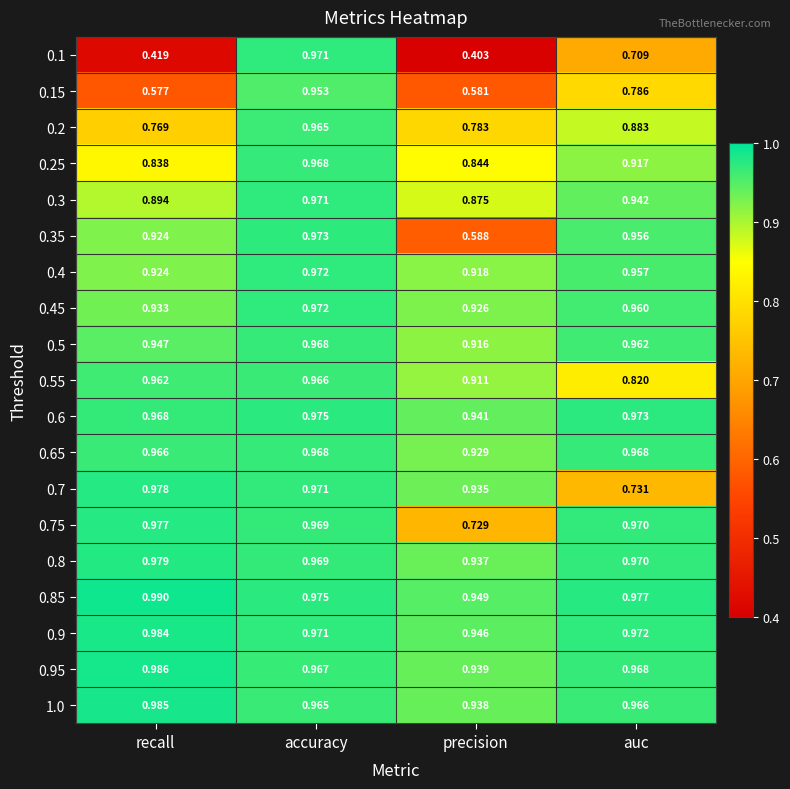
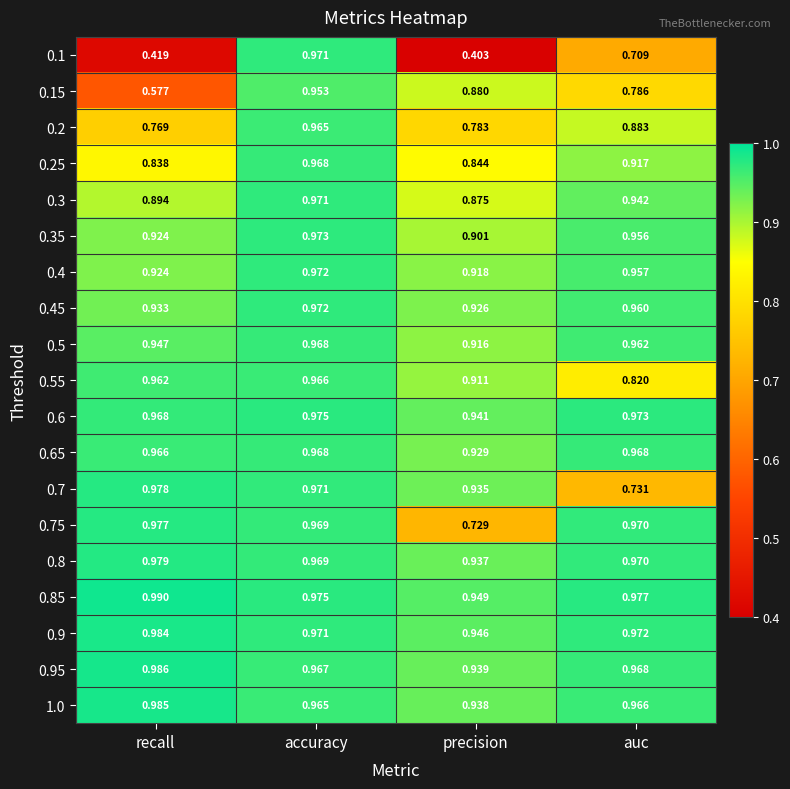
  {
    "0.1": {
      "recall": 0.419,
      "accuracy": 0.971,
      "precision": 0.403,
      "auc": 0.709
    },
    "0.15": {
      "recall": 0.577,
      "accuracy": 0.953,
-     "precision": 0.581,
+     "precision": 0.880,
      "auc": 0.786
    },
    "0.2": {
      "recall": 0.769,
      "accuracy": 0.965,
      "precision": 0.783,
      "auc": 0.883
    },
    "0.25": {
      "recall": 0.838,
      "accuracy": 0.968,
      "precision": 0.844,
      "auc": 0.917
    },
    "0.3": {
      "recall": 0.894,
      "accuracy": 0.971,
      "precision": 0.875,
      "auc": 0.942
    },
    "0.35": {
      "recall": 0.924,
      "accuracy": 0.973,
-     "precision": 0.588,
+     "precision": 0.901,
      "auc": 0.956
    },
    "0.4": {
      "recall": 0.924,
      "accuracy": 0.972,
      "precision": 0.918,
      "auc": 0.957
    },
    "0.45": {
      "recall": 0.933,
      "accuracy": 0.972,
      "precision": 0.926,
      "auc": 0.960
    },
    "0.5": {
      "recall": 0.947,
      "accuracy": 0.968,
      "precision": 0.916,
      "auc": 0.962
    },
    "0.55": {
      "recall": 0.962,
      "accuracy": 0.966,
      "precision": 0.911,
      "auc": 0.820
    },
    "0.6": {
      "recall": 0.968,
      "accuracy": 0.975,
      "precision": 0.941,
      "auc": 0.973
    },
    "0.65": {
      "recall": 0.966,
      "accuracy": 0.968,
      "precision": 0.929,
      "auc": 0.968
    },
    "0.7": {
      "recall": 0.978,
      "accuracy": 0.971,
      "precision": 0.935,
      "auc": 0.731
    },
    "0.75": {
      "recall": 0.977,
      "accuracy": 0.969,
      "precision": 0.729,
      "auc": 0.970
    },
    "0.8": {
      "recall": 0.979,
      "accuracy": 0.969,
      "precision": 0.937,
      "auc": 0.970
    },
    "0.85": {
      "recall": 0.990,
      "accuracy": 0.975,
      "precision": 0.949,
      "auc": 0.977
    },
    "0.9": {
      "recall": 0.984,
      "accuracy": 0.971,
      "precision": 0.946,
      "auc": 0.972
    },
    "0.95": {
      "recall": 0.986,
      "accuracy": 0.967,
      "precision": 0.939,
      "auc": 0.968
    },
    "1.0": {
      "recall": 0.985,
      "accuracy": 0.965,
      "precision": 0.938,
      "auc": 0.966
    }
  }
